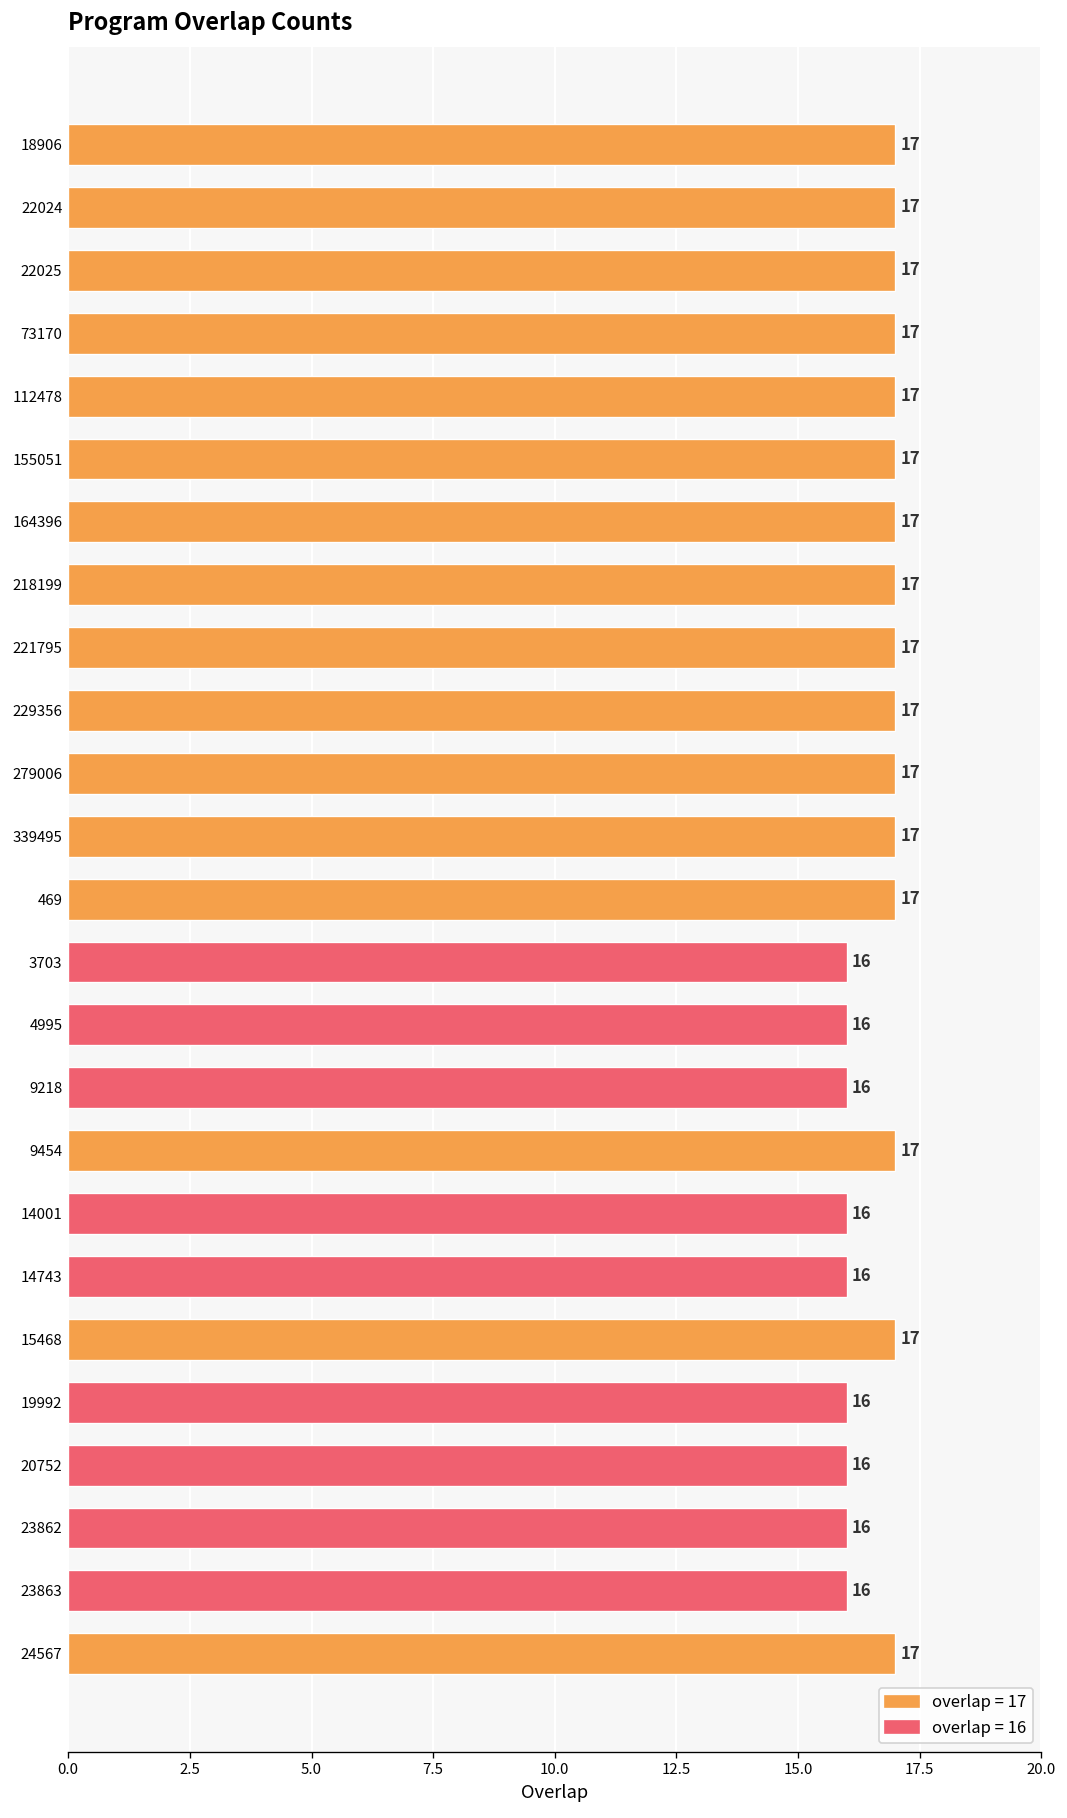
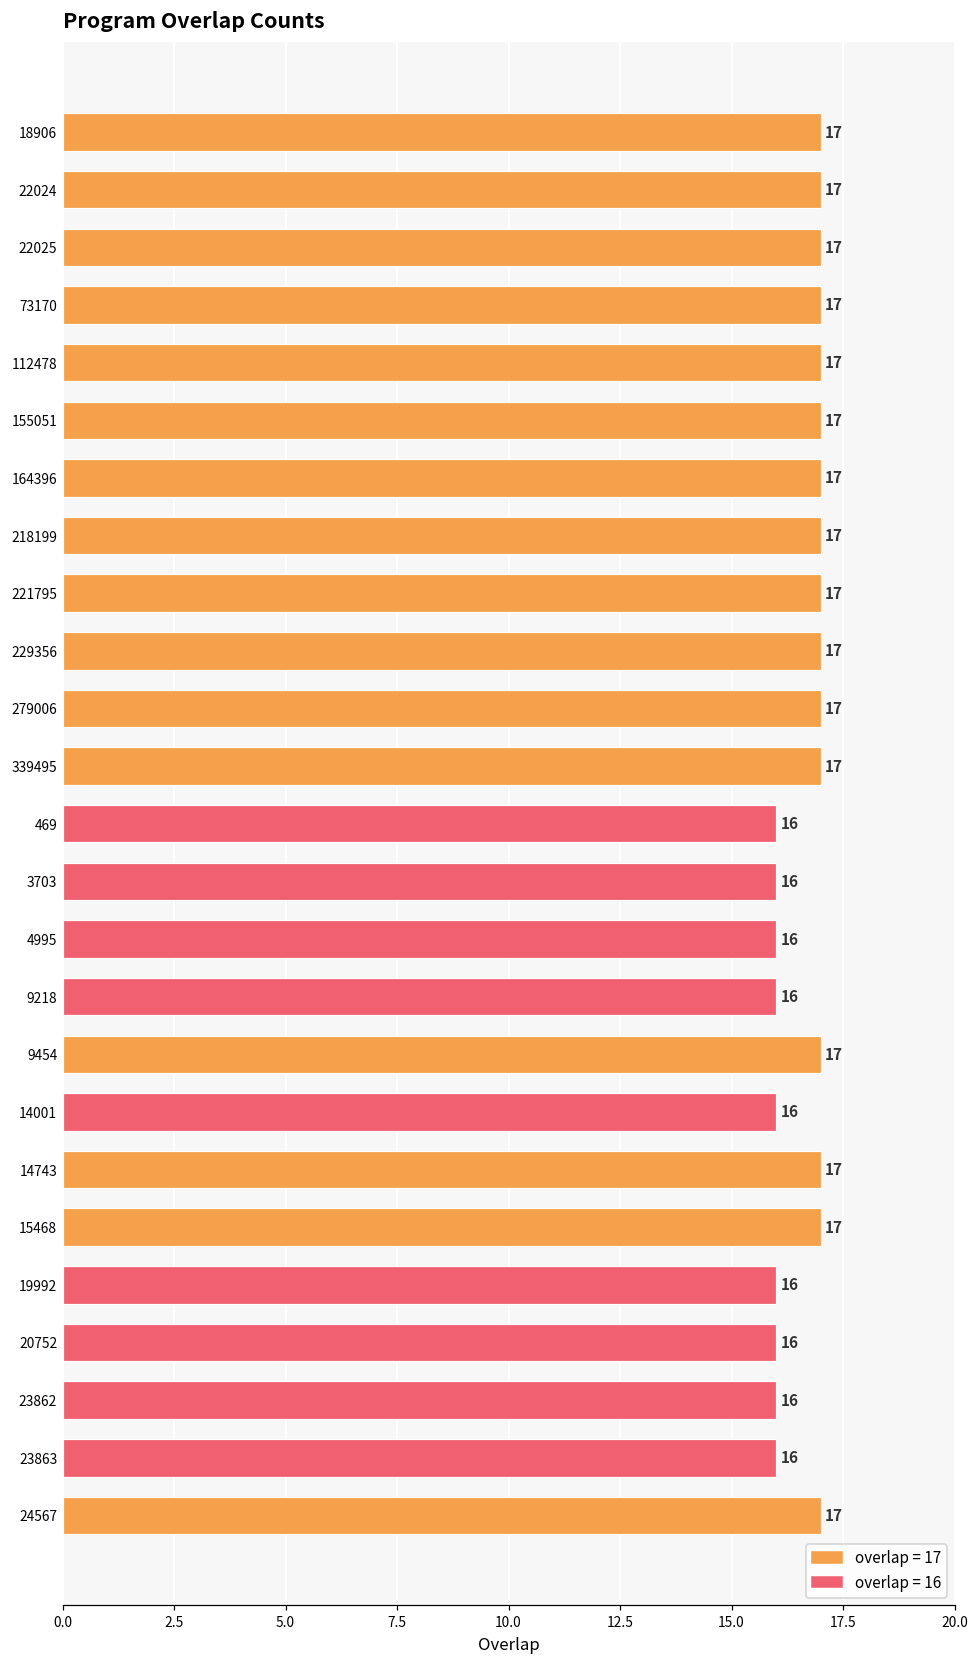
  {
    "18906": 17,
    "22024": 17,
    "22025": 17,
    "73170": 17,
    "112478": 17,
    "155051": 17,
    "164396": 17,
    "218199": 17,
    "221795": 17,
    "229356": 17,
    "279006": 17,
    "339495": 17,
-   "469": 17,
+   "469": 16,
    "3703": 16,
    "4995": 16,
    "9218": 16,
    "9454": 17,
    "14001": 16,
-   "14743": 16,
+   "14743": 17,
    "15468": 17,
    "19992": 16,
    "20752": 16,
    "23862": 16,
    "23863": 16,
    "24567": 17
  }
